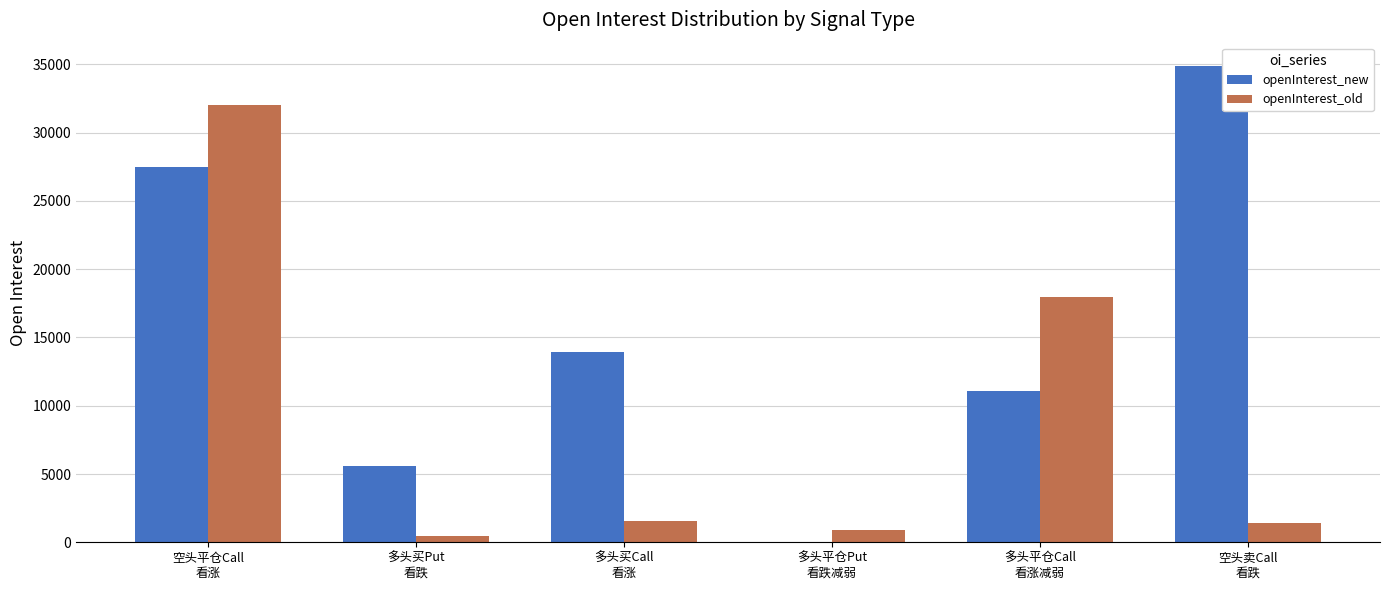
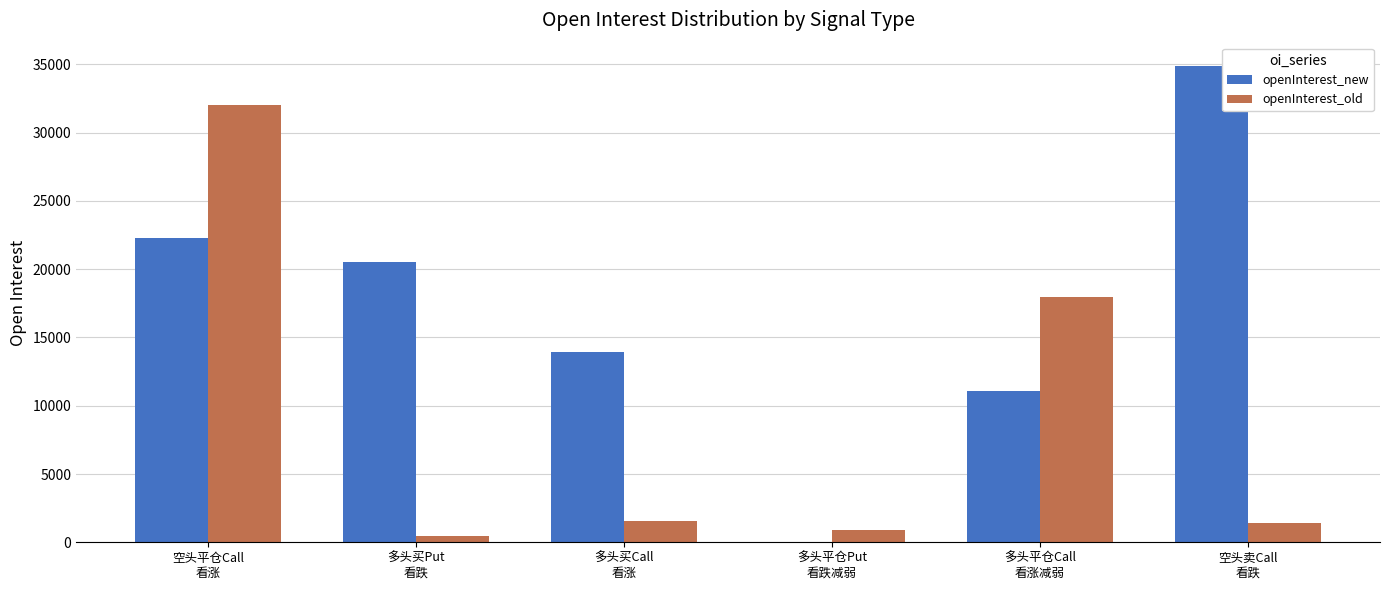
  {
    "openInterest_new": {
-     "空头平仓Call 看涨": 27500,
-     "多头买Put 看跌": 5600,
+     "空头平仓Call 看涨": 22300,
+     "多头买Put 看跌": 20500,
      "多头买Call 看涨": 14000,
      "多头平仓Call 看涨减弱": 11000,
      "空头卖Call 看跌": 34900
    },
    "openInterest_old": {
      "空头平仓Call 看涨": 32000,
      "多头买Put 看跌": 500,
      "多头买Call 看涨": 1500,
      "多头平仓Put 看跌减弱": 900,
      "多头平仓Call 看涨减弱": 17900,
      "空头卖Call 看跌": 1400
    }
  }
